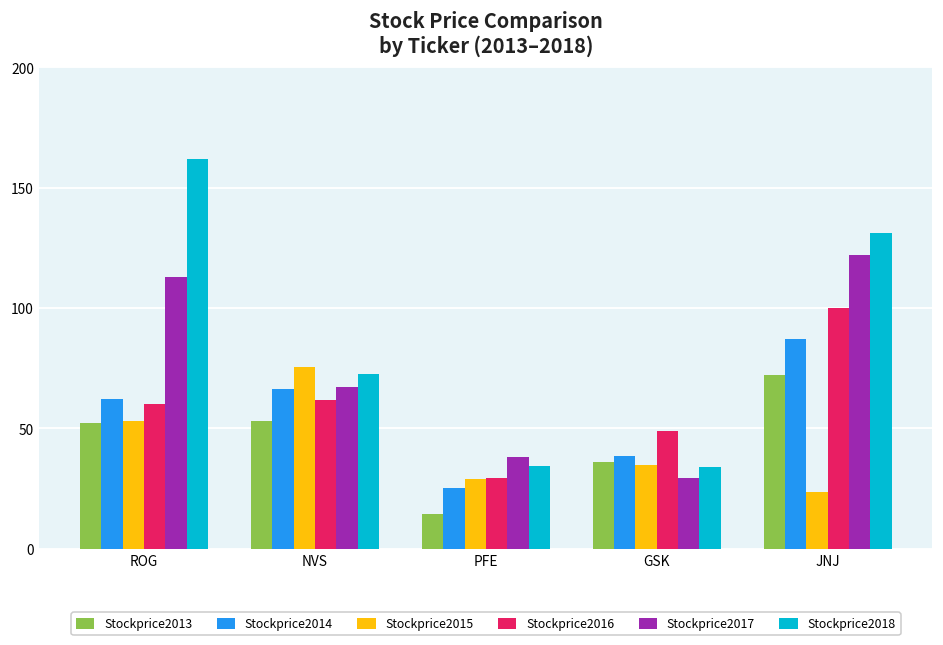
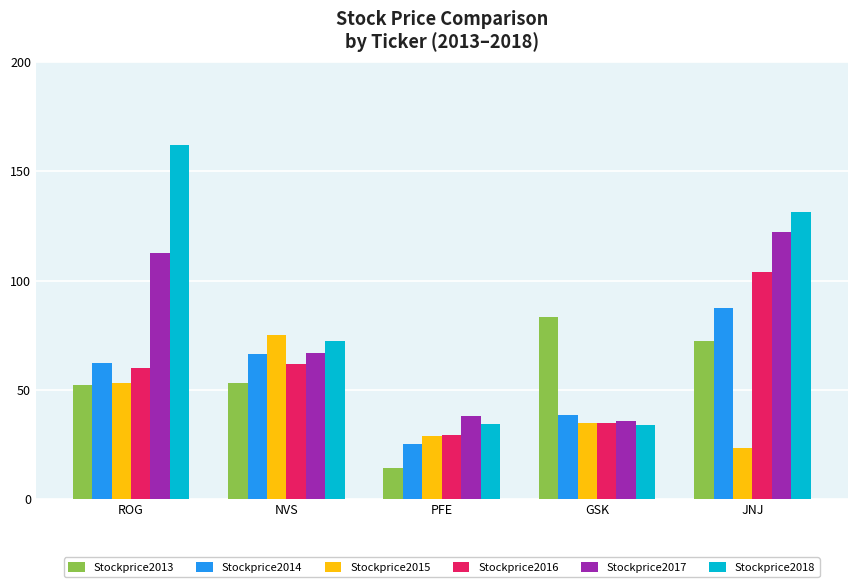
  {
    "Stockprice2013": {
      "ROG": 52,
      "NVS": 53,
      "PFE": 15,
-     "GSK": 36,
+     "GSK": 83,
      "JNJ": 72
    },
    "Stockprice2015": {
      "ROG": 53,
      "NVS": 75,
      "PFE": 29,
      "GSK": 35,
      "JNJ": 23
    },
    "Stockprice2016": {
      "ROG": 60,
      "NVS": 62,
      "PFE": 29,
-     "GSK": 49,
-     "JNJ": 100
+     "GSK": 35,
+     "JNJ": 104
    },
    "Stockprice2017": {
      "ROG": 113,
      "NVS": 67,
      "PFE": 38,
-     "GSK": 29,
+     "GSK": 36,
      "JNJ": 122
    }
  }
